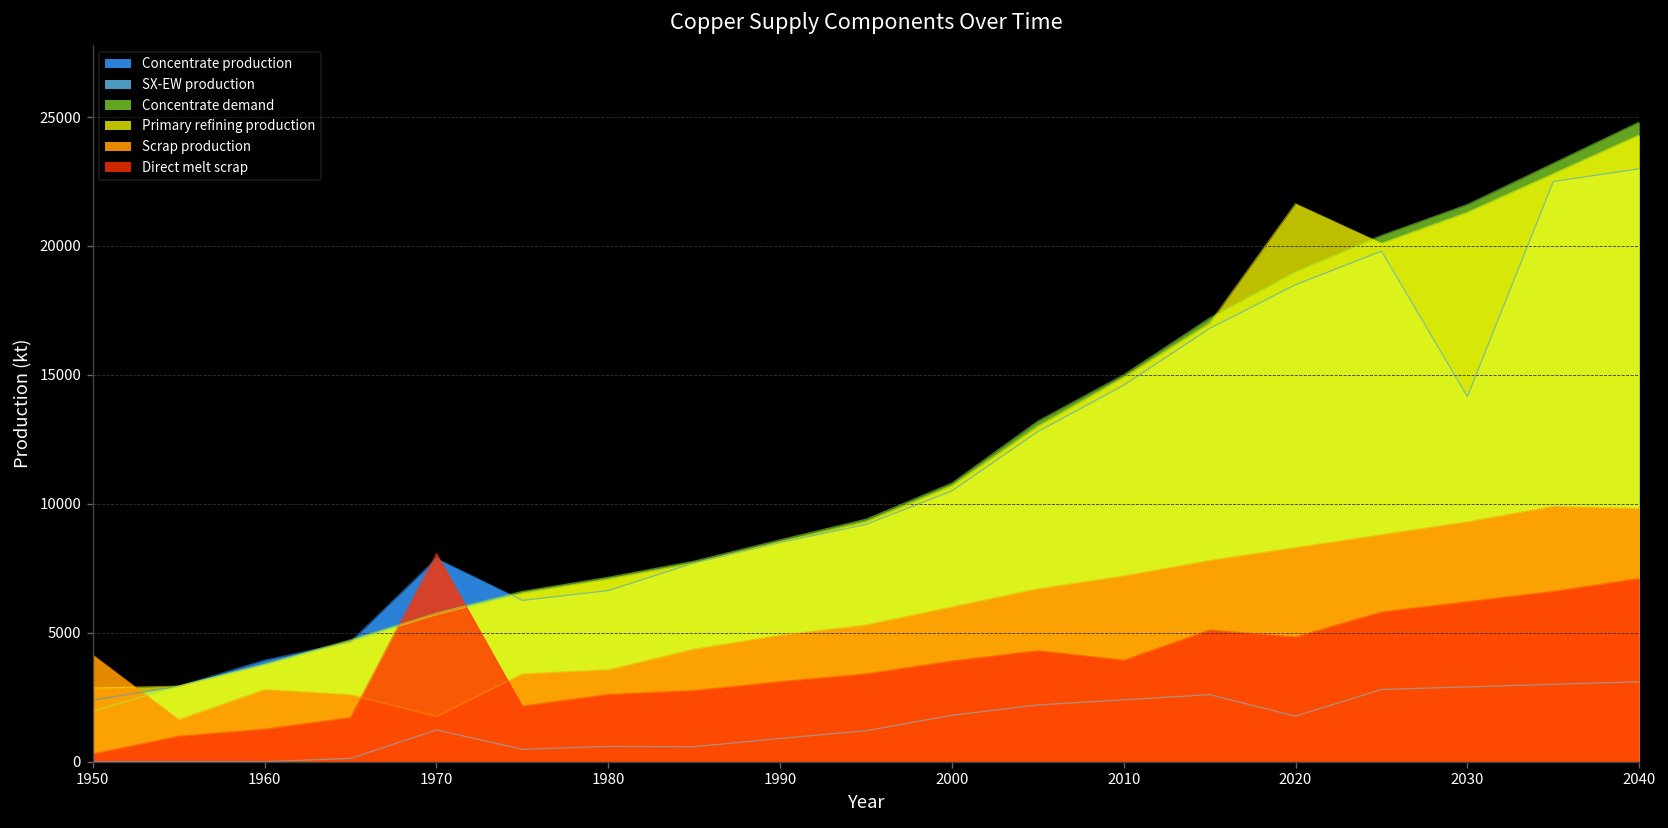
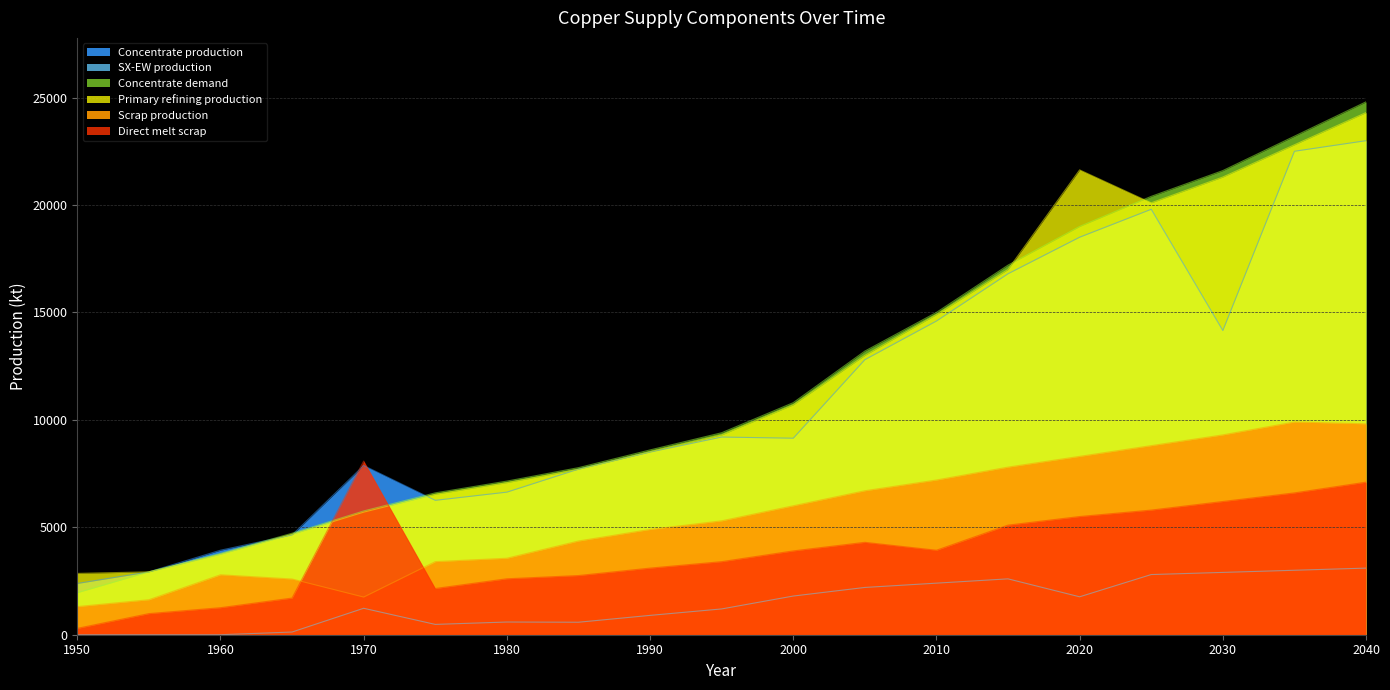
  {
    "Concentrate production": {
      "1950": 2400,
      "1960": 3900,
      "1970": 7900,
      "1980": 6600,
-     "2000": 10500,
+     "2000": 9100,
      "2010": 14600,
      "2020": 18500,
      "2030": 14200,
      "2040": 23000
    },
    "SX-EW production": {
      "1950": 0,
      "1960": 0,
      "1970": 1200,
      "1980": 600,
      "1990": 900,
      "2000": 1800,
      "2010": 2400,
      "2020": 1800,
      "2030": 2900,
      "2040": 3100
    },
    "Concentrate demand": {
      "1950": 2000,
      "2020": 19000,
      "2030": 21600,
      "2040": 24800
    },
    "Primary refining production": {
      "1950": 2900,
      "2020": 21600,
      "2030": 21300,
      "2040": 24300
    },
    "Scrap production": {
-     "1950": 4100,
+     "1950": 1300,
      "1960": 2800,
      "1970": 1800,
      "1980": 3600,
      "1990": 4900,
      "2000": 6000,
      "2010": 7200,
      "2020": 8300,
      "2030": 9300,
      "2040": 9800
    },
    "Direct melt scrap": {
      "1950": 300,
      "1960": 1300,
      "1970": 8100,
      "1980": 2600,
      "1990": 3100,
      "2000": 3900,
      "2010": 3900,
-     "2020": 4800,
+     "2020": 5500,
      "2030": 6200,
      "2040": 7100
    }
  }
